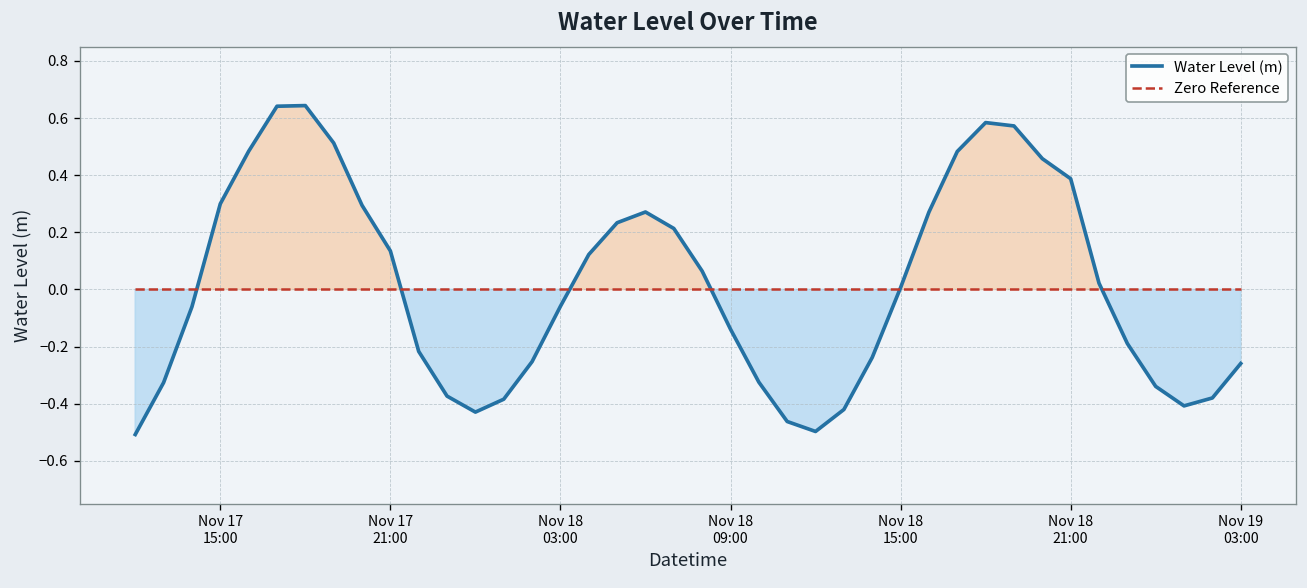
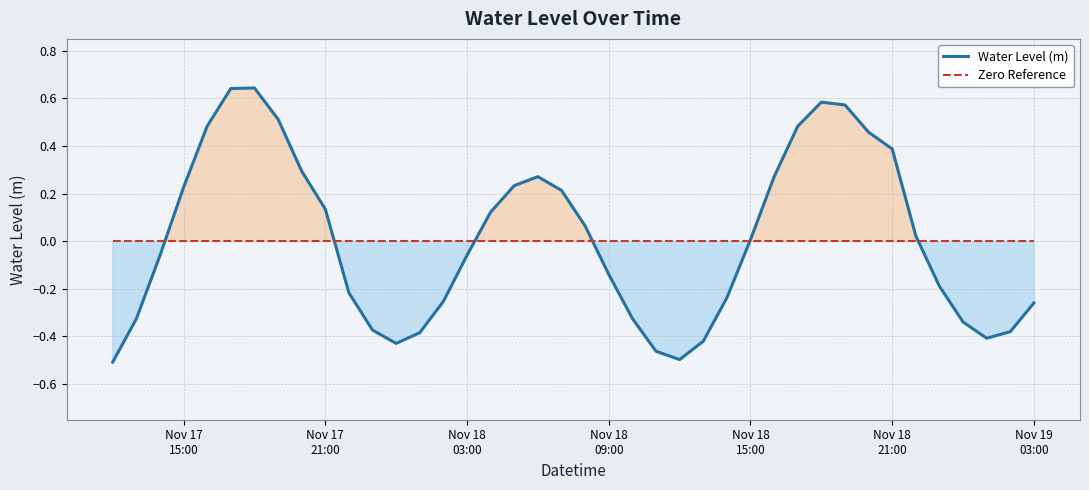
  {
    "Water Level (m)": {
-     "Nov 17 15:00": 0.30,
+     "Nov 17 15:00": 0.23,
      "Nov 17 21:00": 0.13,
      "Nov 18 03:00": -0.06,
      "Nov 18 09:00": -0.14,
      "Nov 18 21:00": 0.39,
      "Nov 19 03:00": -0.26
    },
    "Zero Reference": {
      "Nov 17 15:00": 0.00,
      "Nov 17 21:00": 0.00,
      "Nov 18 03:00": 0.00,
      "Nov 18 09:00": 0.00,
      "Nov 18 21:00": 0.00,
      "Nov 19 03:00": 0.00
    }
  }
